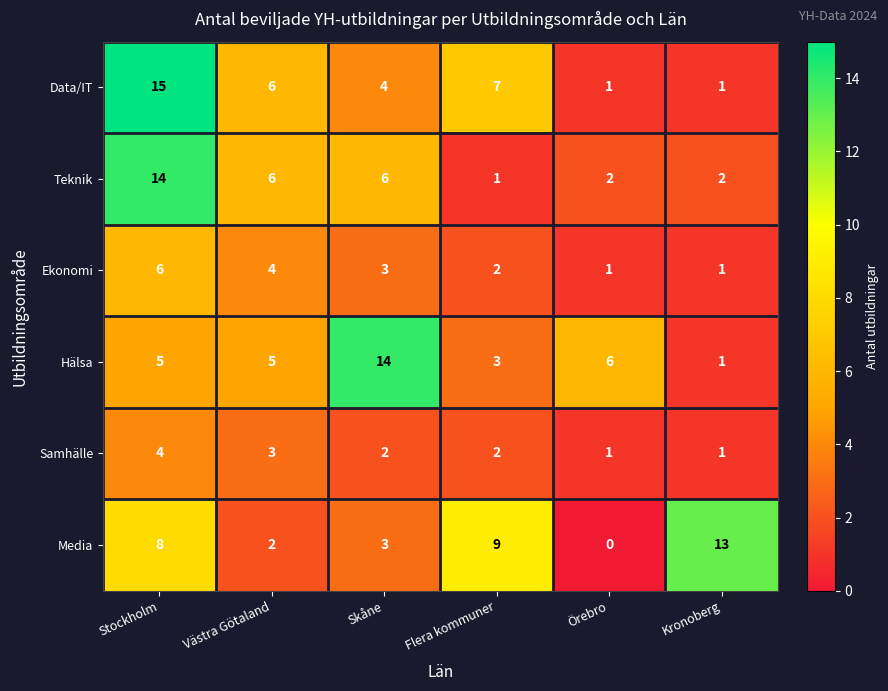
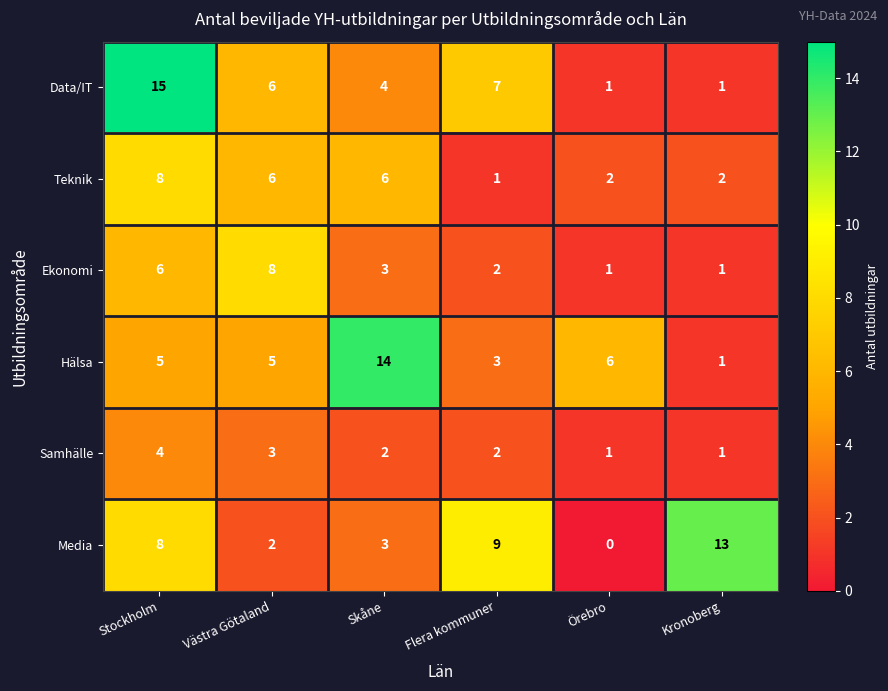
  {
    "Data/IT": {
      "Stockholm": 15,
      "Västra Götaland": 6,
      "Skåne": 4,
      "Flera kommuner": 7,
      "Örebro": 1,
      "Kronoberg": 1
    },
    "Teknik": {
-     "Stockholm": 14,
+     "Stockholm": 8,
      "Västra Götaland": 6,
      "Skåne": 6,
      "Flera kommuner": 1,
      "Örebro": 2,
      "Kronoberg": 2
    },
    "Ekonomi": {
      "Stockholm": 6,
-     "Västra Götaland": 4,
+     "Västra Götaland": 8,
      "Skåne": 3,
      "Flera kommuner": 2,
      "Örebro": 1,
      "Kronoberg": 1
    },
    "Hälsa": {
      "Stockholm": 5,
      "Västra Götaland": 5,
      "Skåne": 14,
      "Flera kommuner": 3,
      "Örebro": 6,
      "Kronoberg": 1
    },
    "Samhälle": {
      "Stockholm": 4,
      "Västra Götaland": 3,
      "Skåne": 2,
      "Flera kommuner": 2,
      "Örebro": 1,
      "Kronoberg": 1
    },
    "Media": {
      "Stockholm": 8,
      "Västra Götaland": 2,
      "Skåne": 3,
      "Flera kommuner": 9,
      "Örebro": 0,
      "Kronoberg": 13
    }
  }
